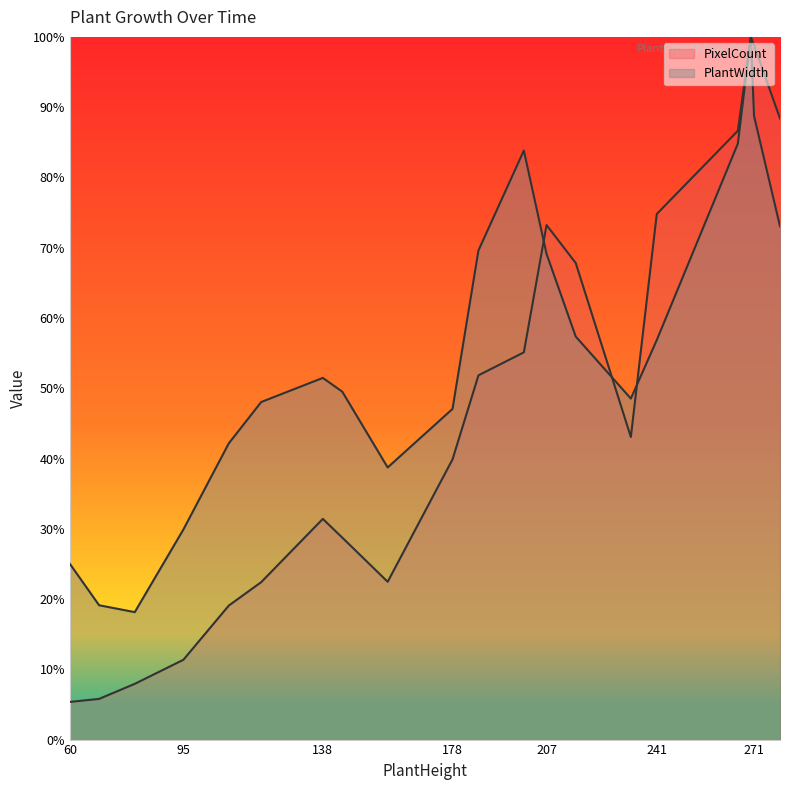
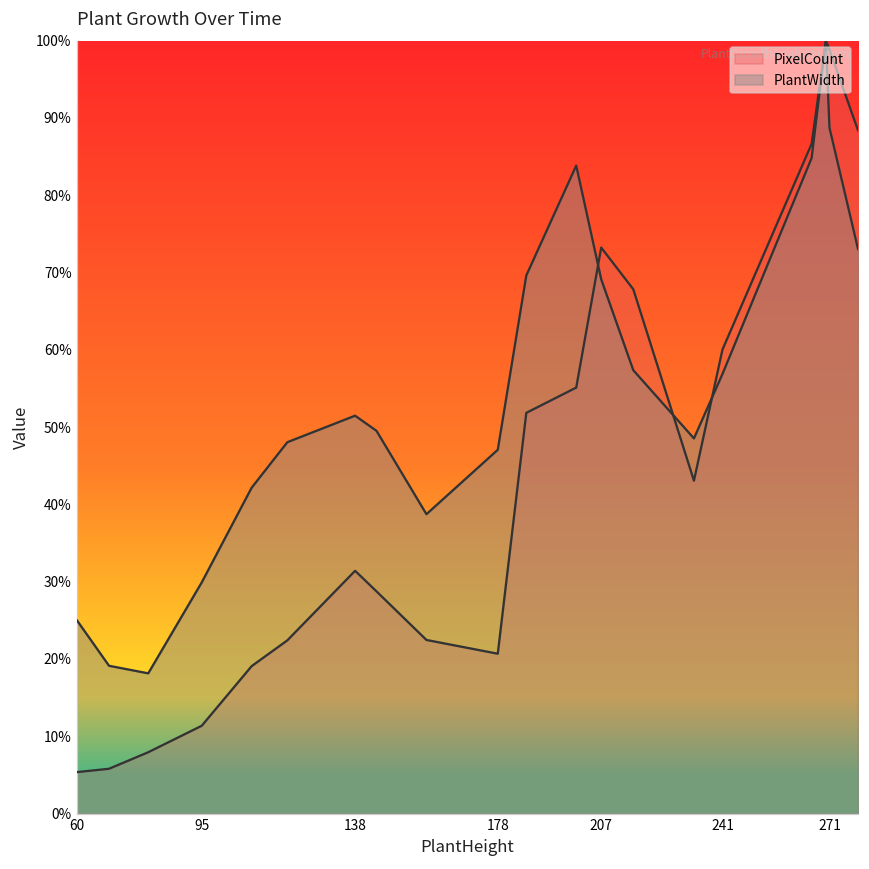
  {
    "PixelCount": {
      "60": "5%",
      "95": "11%",
      "138": "31%",
-     "178": "40%",
+     "178": "21%",
      "207": "73%",
-     "241": "75%"
+     "241": "60%"
    },
    "PlantWidth": {
      "60": "25%",
      "95": "30%",
      "138": "51%",
      "178": "47%",
      "207": "69%",
      "241": "57%",
      "271": "89%"
    }
  }
